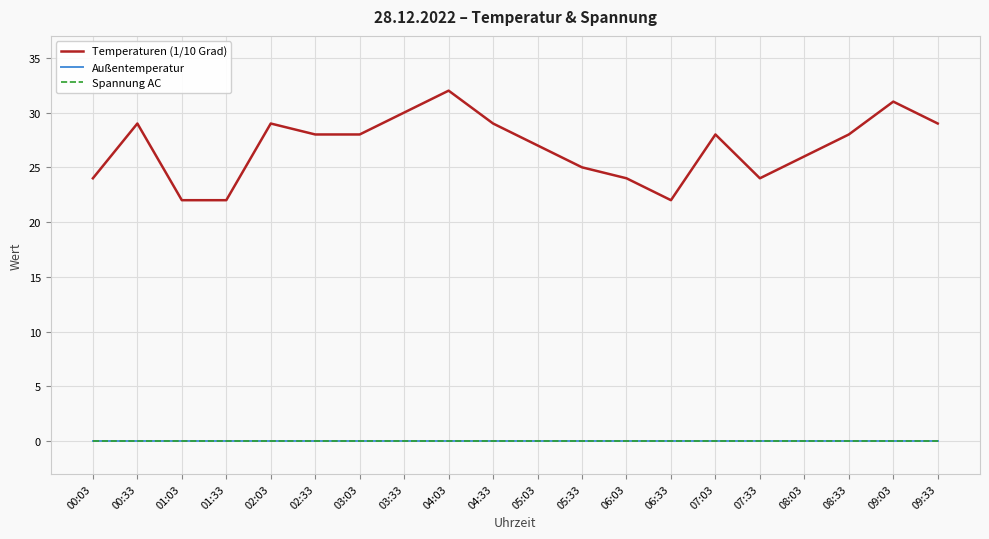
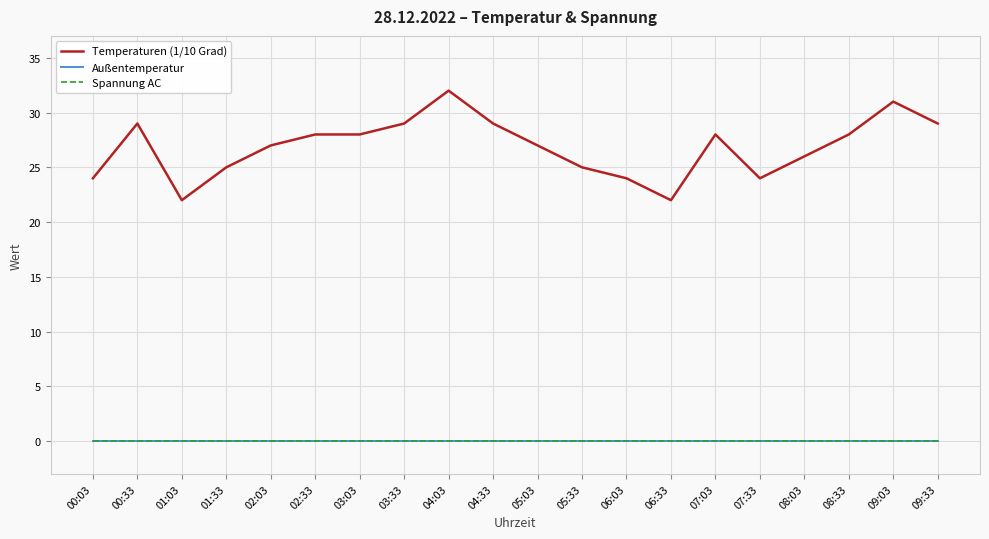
  {
    "Temperaturen (1/10 Grad)": {
      "00:03": 24,
      "00:33": 29,
      "01:03": 22,
-     "01:33": 22,
-     "02:03": 29,
+     "01:33": 25,
+     "02:03": 27,
      "02:33": 28,
      "03:03": 28,
-     "03:33": 30,
+     "03:33": 29,
      "04:03": 32,
      "04:33": 29,
      "05:03": 27,
      "05:33": 25,
      "06:03": 24,
      "06:33": 22,
      "07:03": 28,
      "07:33": 24,
      "08:03": 26,
      "08:33": 28,
      "09:03": 31,
      "09:33": 29
    },
    "Spannung AC": {
      "00:03": 0,
      "00:33": 0,
      "01:03": 0,
      "01:33": 0,
      "02:03": 0,
      "02:33": 0,
      "03:03": 0,
      "03:33": 0,
      "04:03": 0,
      "04:33": 0,
      "05:03": 0,
      "05:33": 0,
      "06:03": 0,
      "06:33": 0,
      "07:03": 0,
      "07:33": 0,
      "08:03": 0,
      "08:33": 0,
      "09:03": 0,
      "09:33": 0
    }
  }
